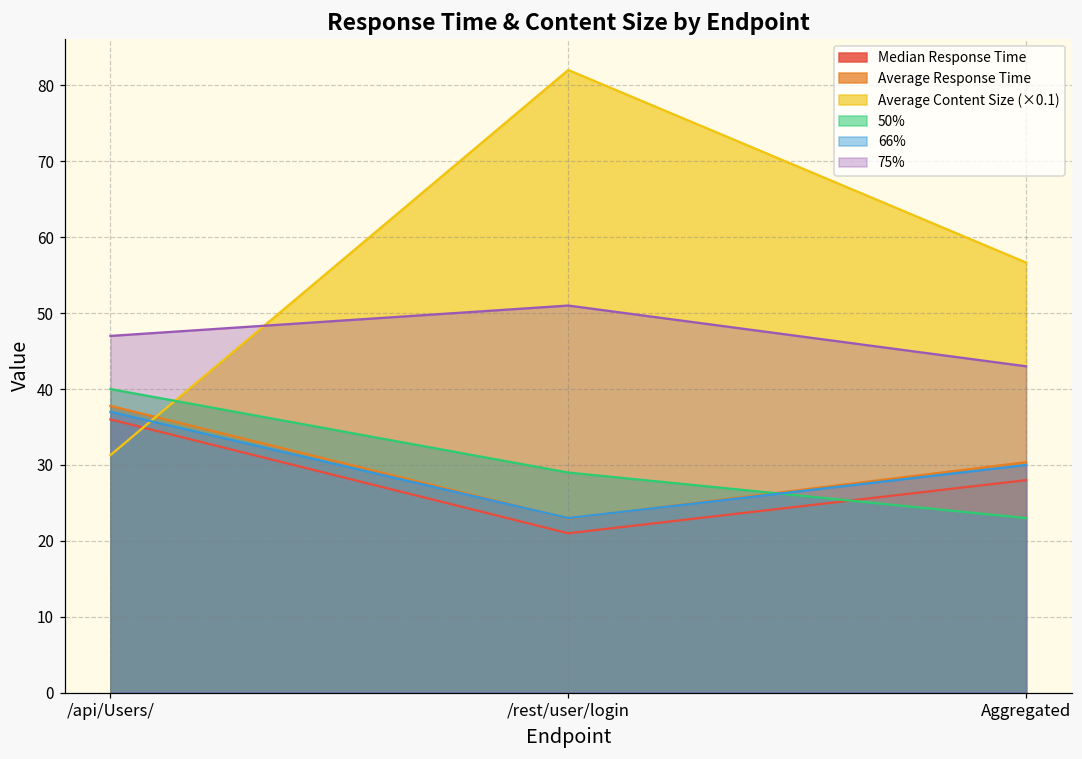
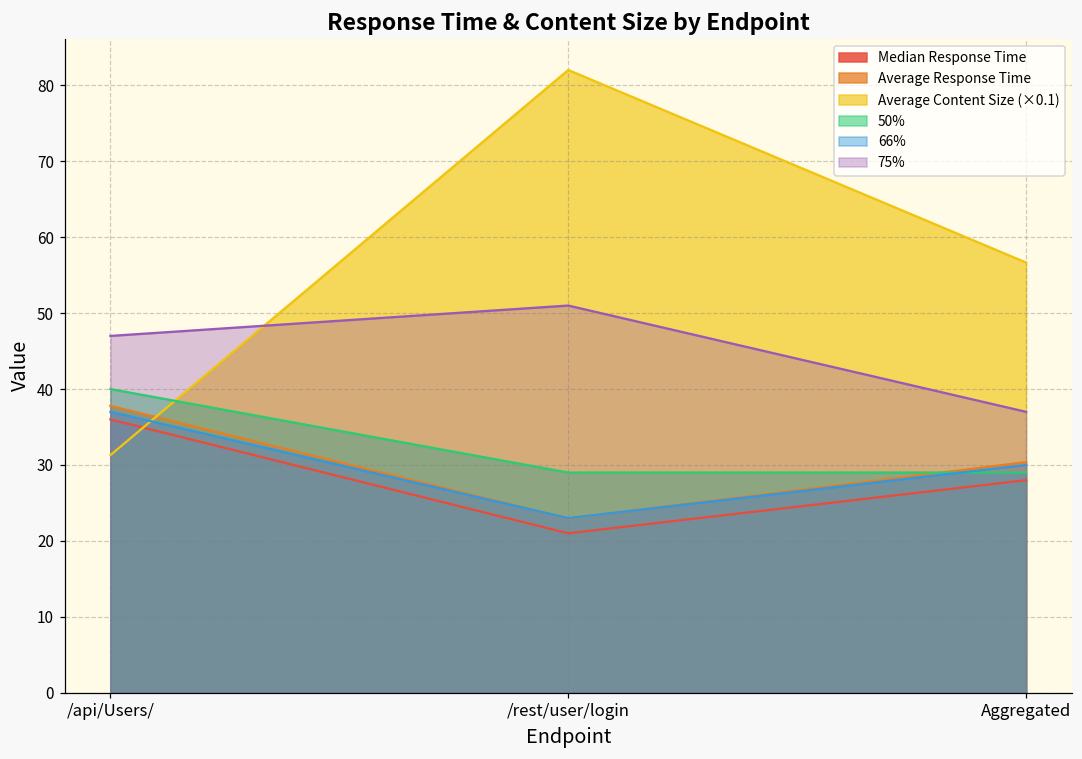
  {
    "Average Content Size (×0.1)": {
      "/api/Users/": 31,
      "/rest/user/login": 82,
      "Aggregated": 57
    },
    "50%": {
      "/api/Users/": 40,
      "/rest/user/login": 29,
-     "Aggregated": 23
+     "Aggregated": 29
    },
    "66%": {
      "/api/Users/": 37
    },
    "75%": {
      "/api/Users/": 47,
      "/rest/user/login": 51,
-     "Aggregated": 43
+     "Aggregated": 37
    }
  }
